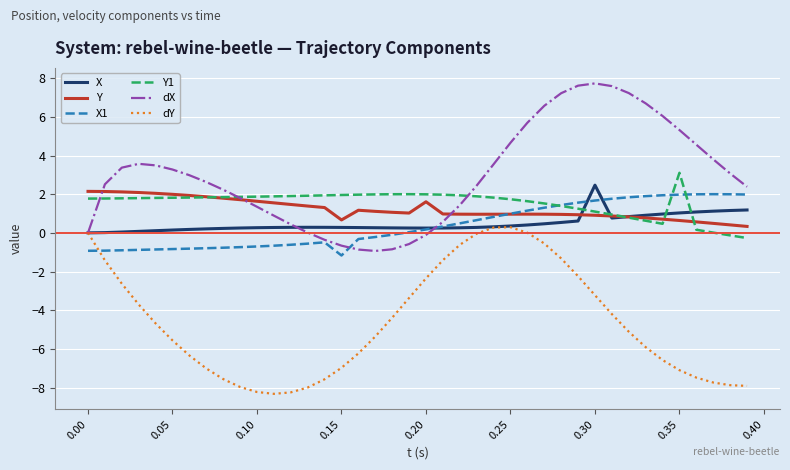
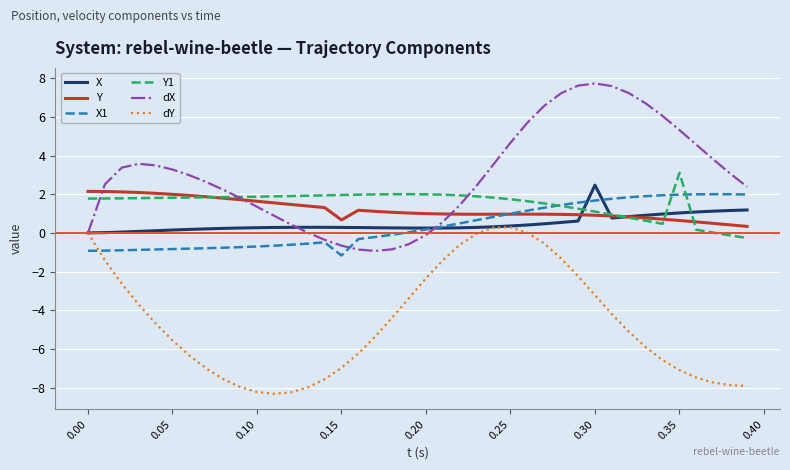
  {
    "X": {
      "0.05": 0.1,
      "0.10": 0.3,
      "0.15": 0.3,
      "0.30": 2.5,
      "0.35": 1.0
    },
    "Y": {
      "0.00": 2.1,
      "0.05": 2.0,
      "0.10": 1.6,
      "0.15": 0.7,
-     "0.20": 1.6,
+     "0.20": 1.0,
      "0.30": 0.9,
      "0.35": 0.6
    },
    "X1": {
      "0.00": -0.9,
      "0.05": -0.8,
      "0.10": -0.7,
      "0.15": -1.2,
      "0.30": 1.7,
      "0.35": 2.0
    },
    "Y1": {
      "0.00": 1.8,
      "0.05": 1.8,
      "0.10": 1.9,
      "0.15": 2.0,
      "0.20": 2.0,
      "0.25": 1.7,
      "0.30": 1.1,
      "0.35": 3.1
    },
    "dX": {
      "0.05": 3.3,
      "0.10": 1.3,
      "0.15": -0.7,
      "0.20": -0.1,
      "0.25": 4.7,
      "0.30": 7.7,
      "0.35": 5.3
    },
    "dY": {
      "0.05": -5.6,
      "0.10": -8.2,
      "0.15": -7.0,
      "0.20": -2.4,
      "0.30": -3.2,
      "0.35": -7.1
    }
  }
